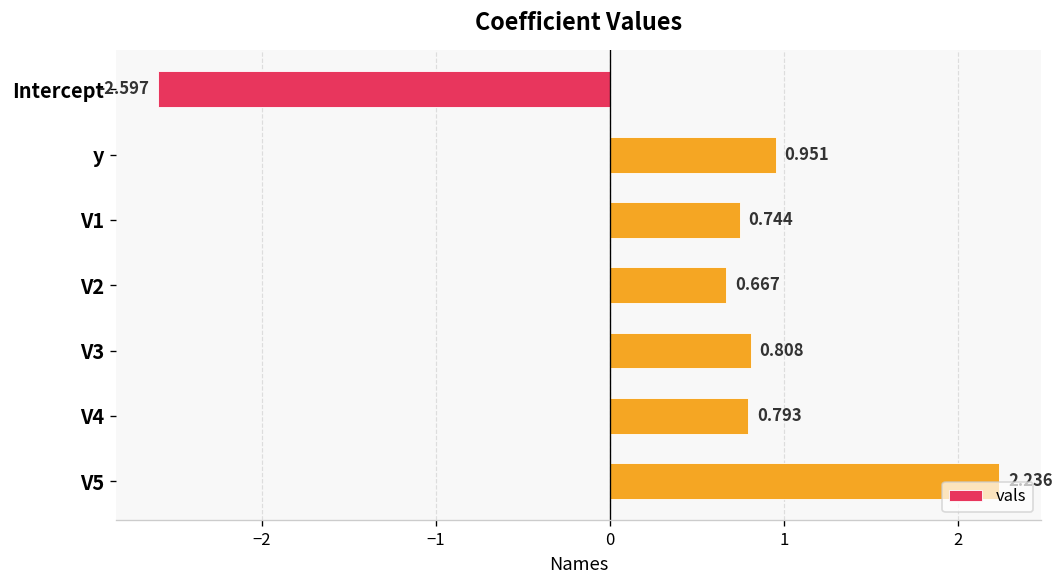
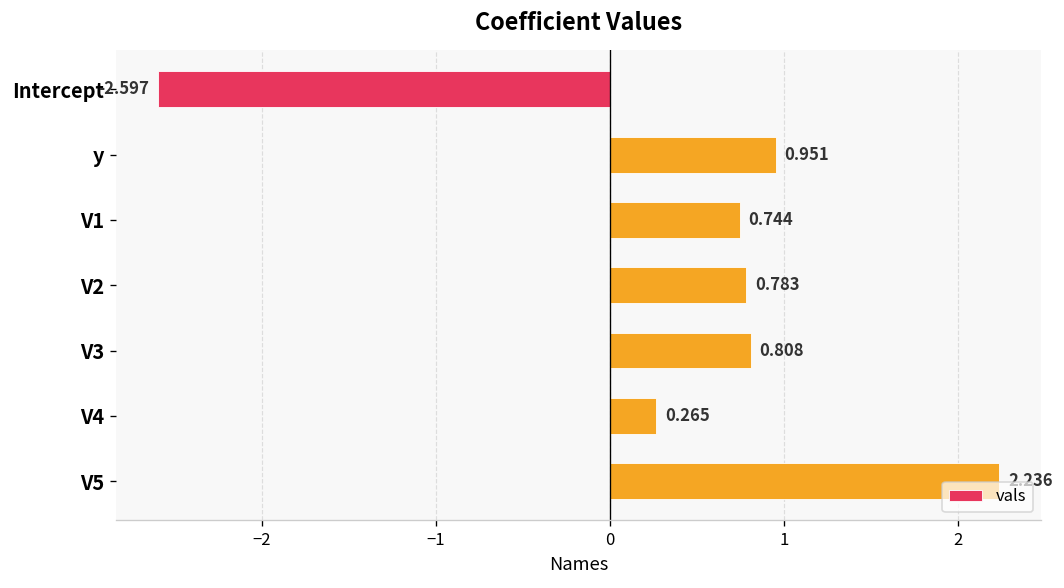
  {
    "Intercept": -2.597,
    "y": 0.951,
    "V1": 0.744,
-   "V2": 0.667,
+   "V2": 0.783,
    "V3": 0.808,
-   "V4": 0.793
+   "V4": 0.265
  }
